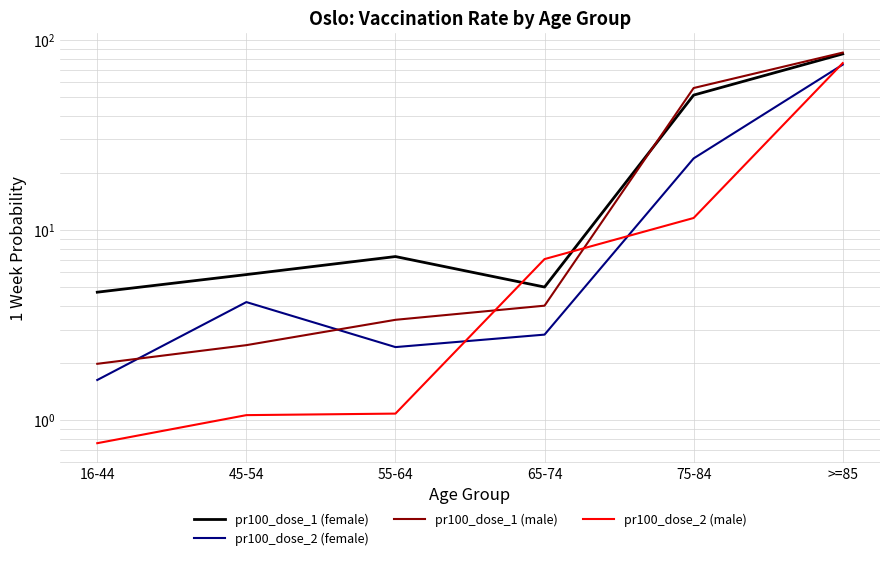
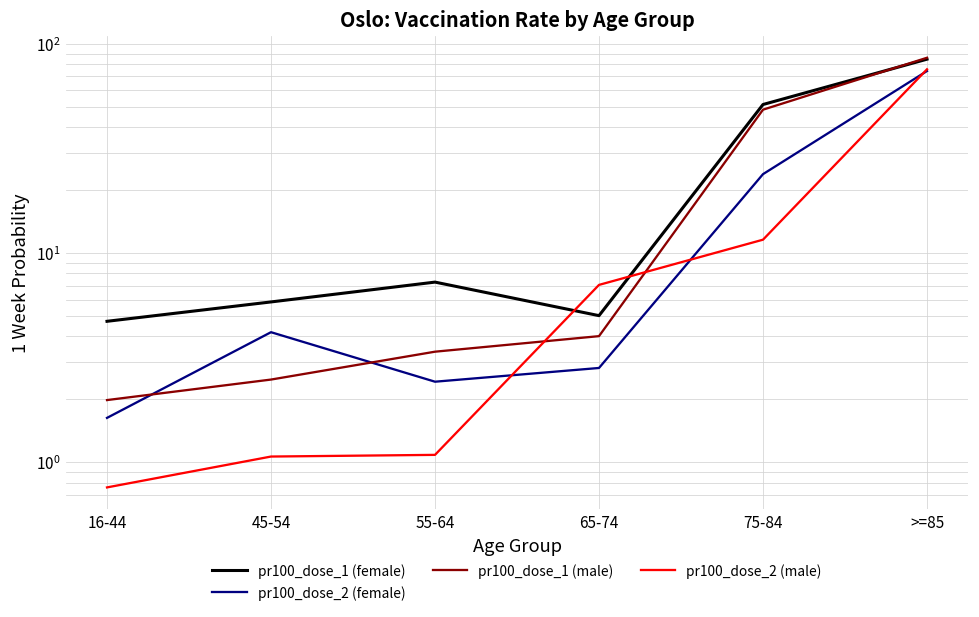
  {
    "pr100_dose_1 (female)": {
      "16-44": 4.7,
      "45-54": 6,
      "55-64": 7.3,
      "65-74": 5,
      "75-84": 51
    },
    "pr100_dose_2 (female)": {
      "16-44": 1.6,
      "45-54": 4.2,
      "55-64": 2.4,
      "65-74": 2.8,
      "75-84": 24
    },
    "pr100_dose_1 (male)": {
      "16-44": 2,
      "45-54": 2.5,
      "55-64": 3.4,
      "65-74": 4,
-     "75-84": 56
+     "75-84": 49
    },
    "pr100_dose_2 (male)": {
      "16-44": 0.76,
      "45-54": 1.1,
      "55-64": 1.1,
      "65-74": 7,
      "75-84": 12
    }
  }
